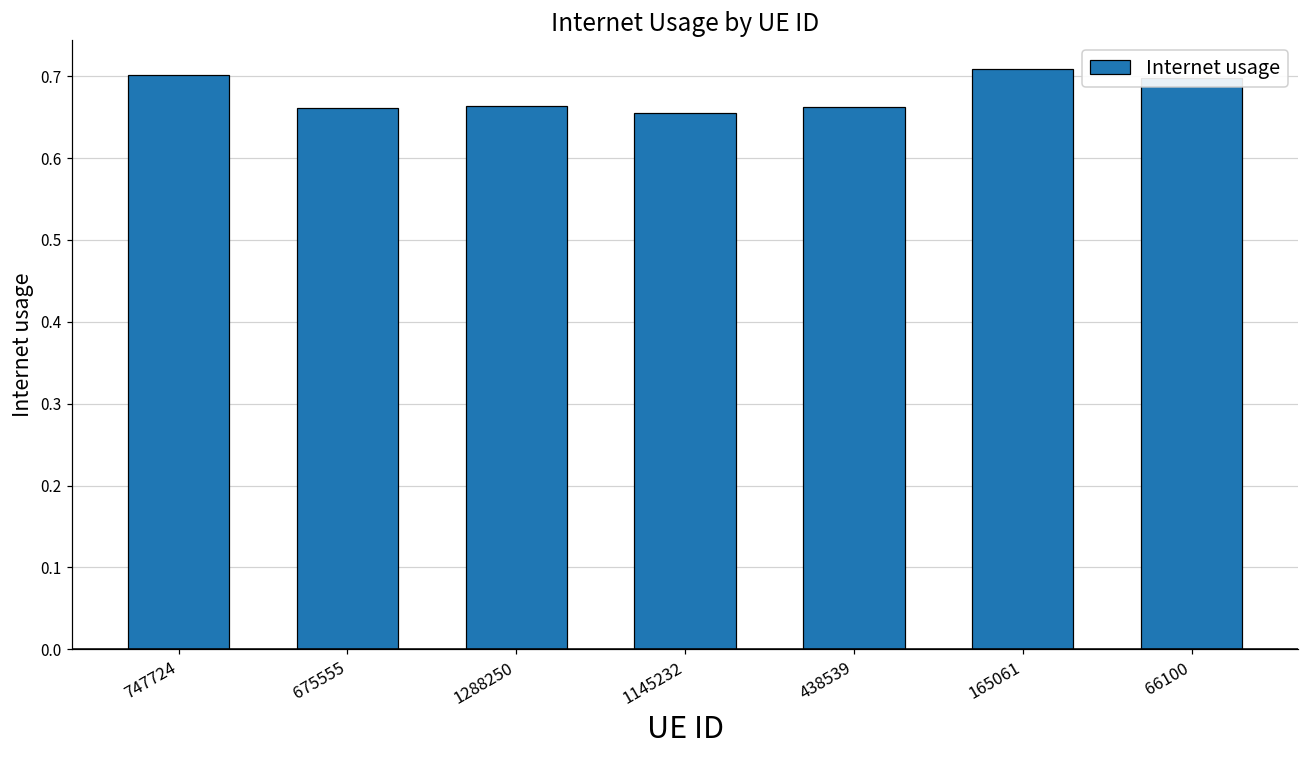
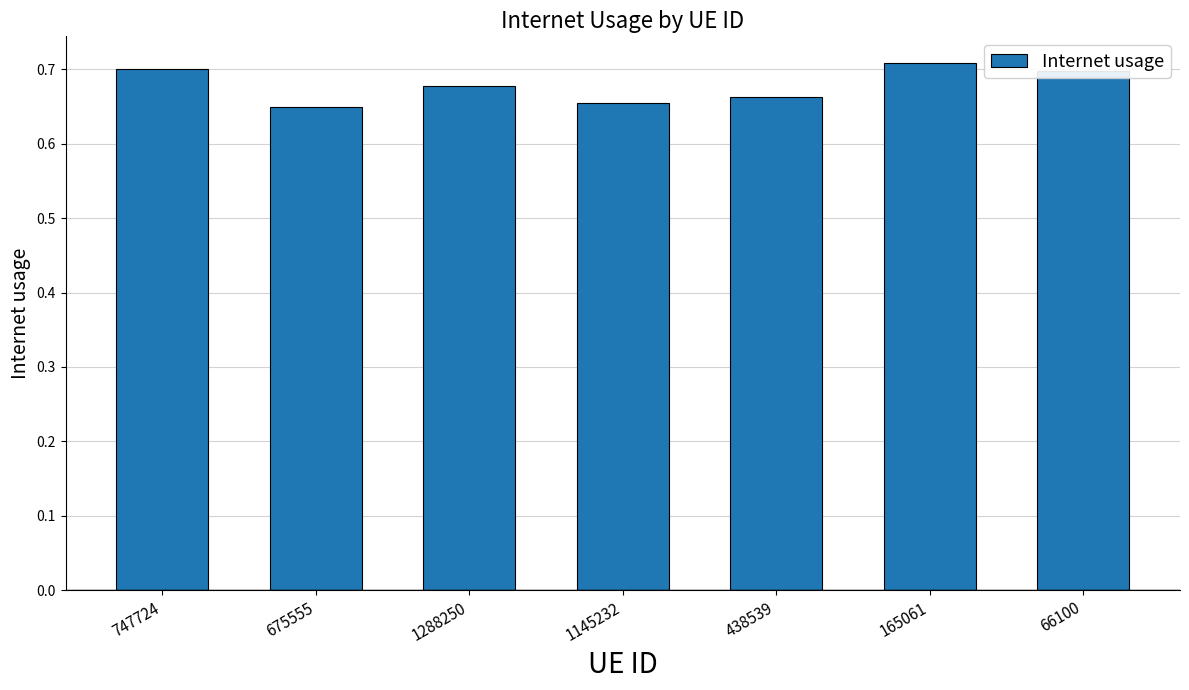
  {
    "747724": 0.70,
-   "675555": 0.66,
-   "1288250": 0.66,
+   "675555": 0.65,
+   "1288250": 0.68,
    "1145232": 0.65,
    "438539": 0.66,
    "165061": 0.71
  }
